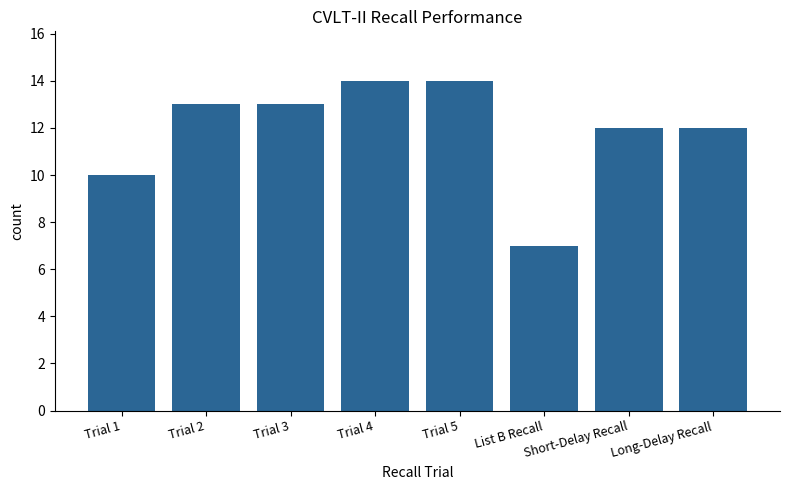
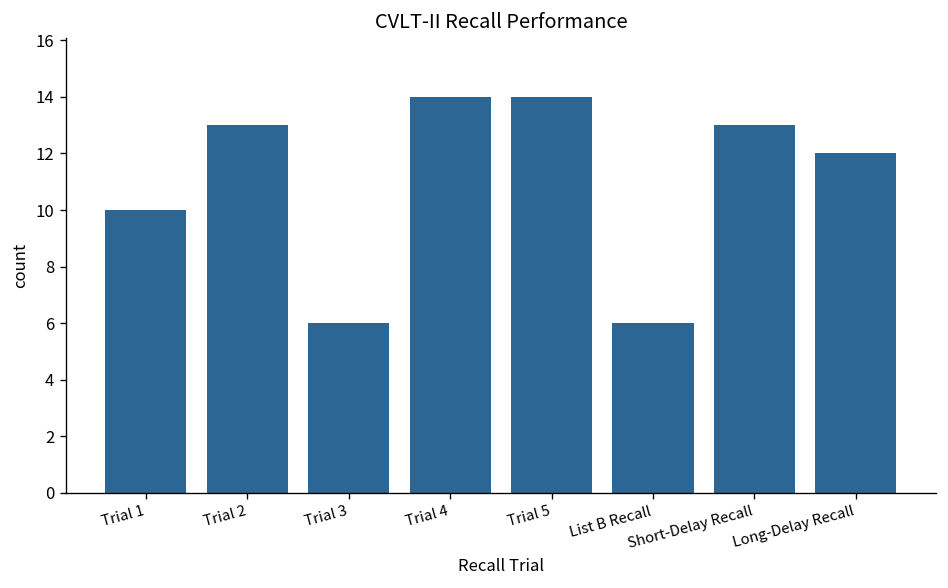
  {
    "Trial 1": 10,
    "Trial 2": 13,
-   "Trial 3": 13,
+   "Trial 3": 6,
    "Trial 4": 14,
    "Trial 5": 14,
-   "List B Recall": 7,
-   "Short-Delay Recall": 12,
+   "List B Recall": 6,
+   "Short-Delay Recall": 13,
    "Long-Delay Recall": 12
  }
